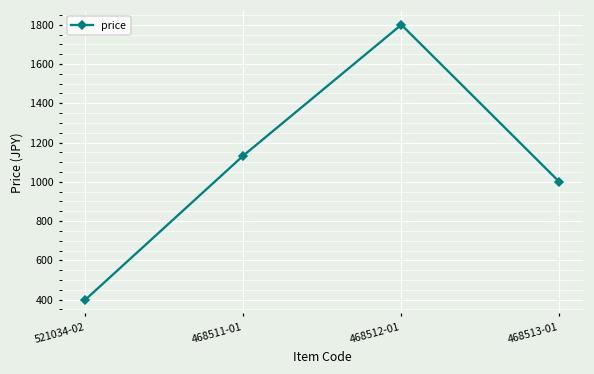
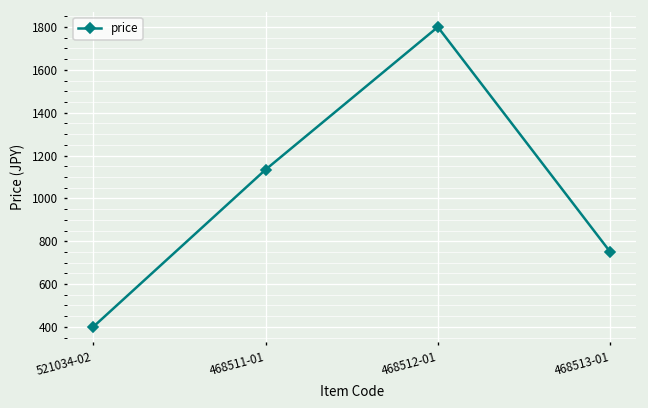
  {
    "521034-02": 400,
    "468511-01": 1130,
    "468512-01": 1800,
-   "468513-01": 1000
+   "468513-01": 750
  }
